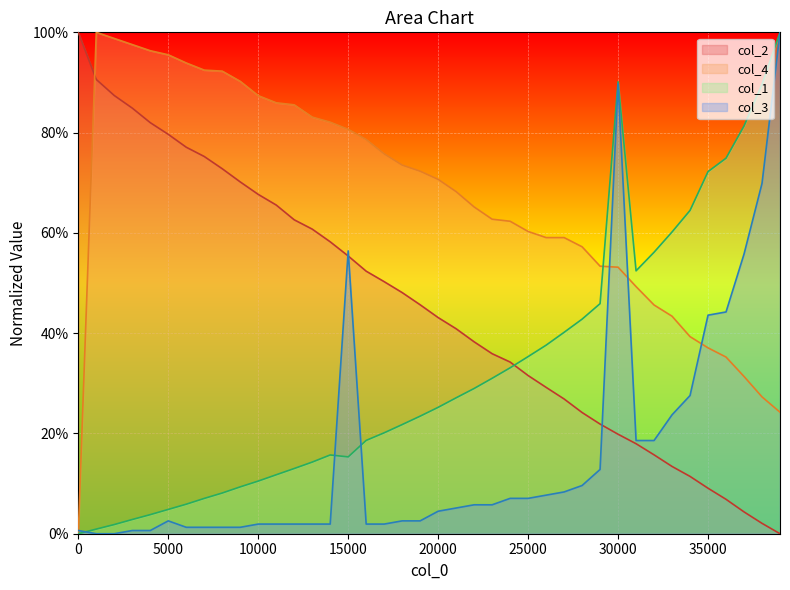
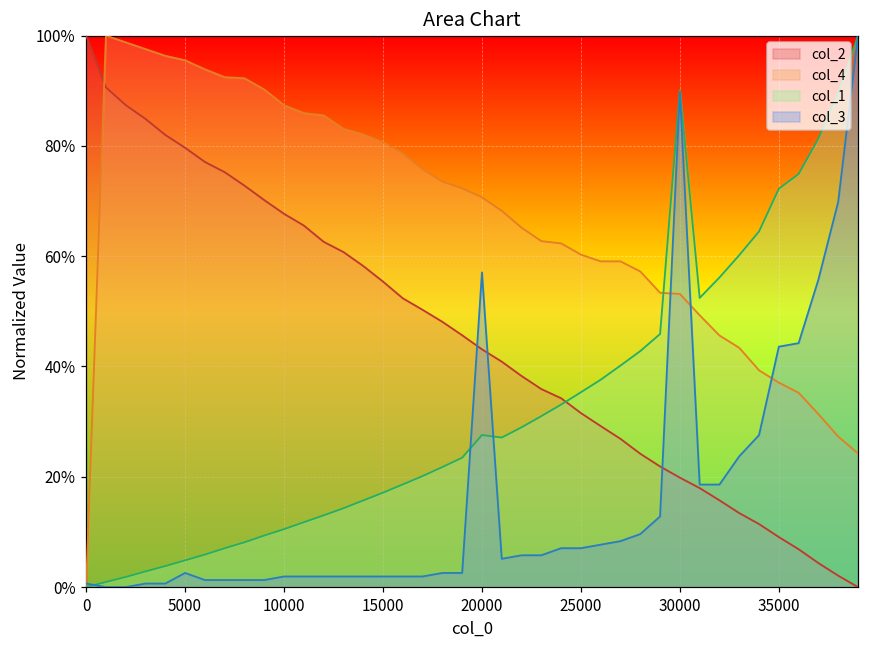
  {
    "col_1": {
      "5000": "5%",
      "10000": "10%",
-     "15000": "15%",
-     "20000": "25%",
+     "15000": "17%",
+     "20000": "28%",
      "25000": "35%",
      "35000": "72%"
    },
    "col_3": {
      "0": "1%",
      "5000": "3%",
      "10000": "2%",
-     "15000": "56%",
-     "20000": "4%",
+     "15000": "2%",
+     "20000": "57%",
      "25000": "7%",
      "35000": "44%"
    }
  }
